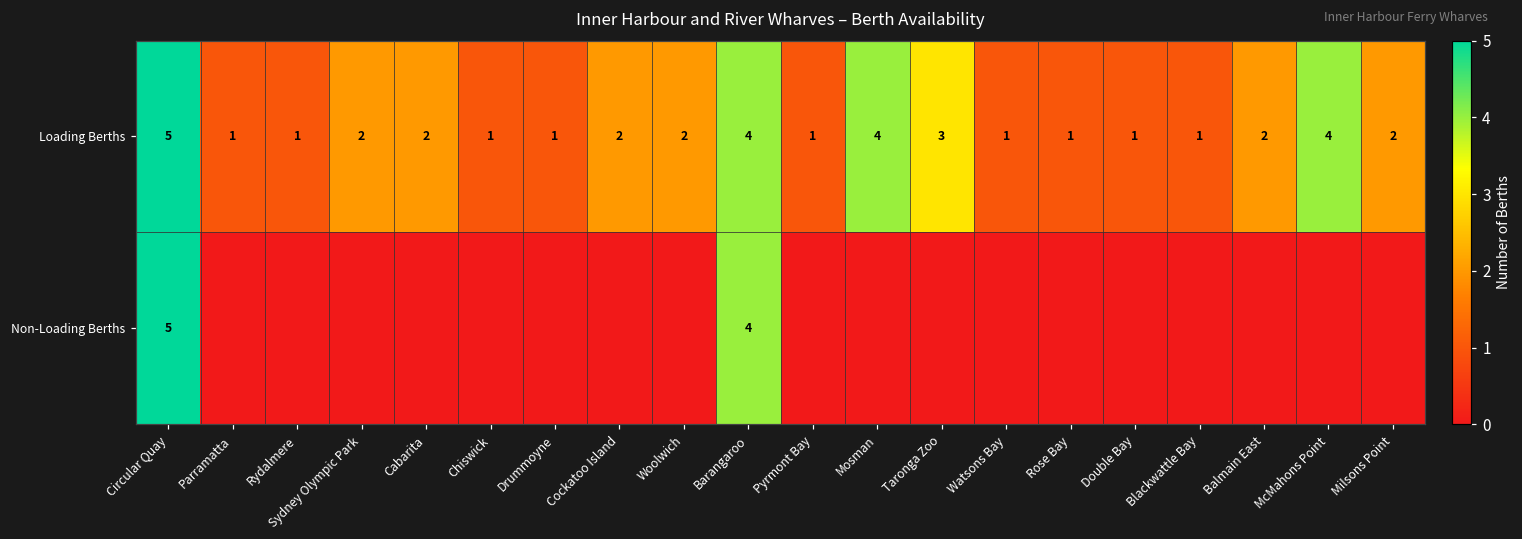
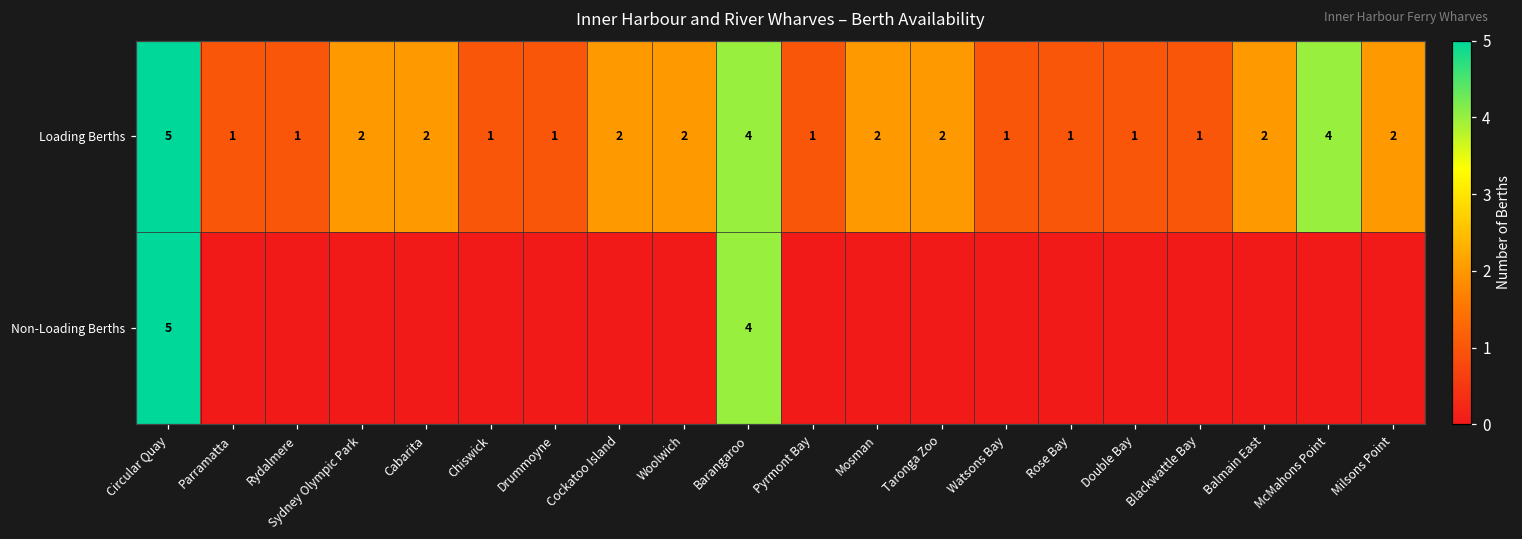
  {
    "Loading Berths": {
      "Circular Quay": 5,
      "Parramatta": 1,
      "Rydalmere": 1,
      "Sydney Olympic Park": 2,
      "Cabarita": 2,
      "Chiswick": 1,
      "Drummoyne": 1,
      "Cockatoo Island": 2,
      "Woolwich": 2,
      "Barangaroo": 4,
      "Pyrmont Bay": 1,
-     "Mosman": 4,
-     "Taronga Zoo": 3,
+     "Mosman": 2,
+     "Taronga Zoo": 2,
      "Watsons Bay": 1,
      "Rose Bay": 1,
      "Double Bay": 1,
      "Blackwattle Bay": 1,
      "Balmain East": 2,
      "McMahons Point": 4,
      "Milsons Point": 2
    },
    "Non-Loading Berths": {
      "Circular Quay": 5,
      "Barangaroo": 4
    }
  }
